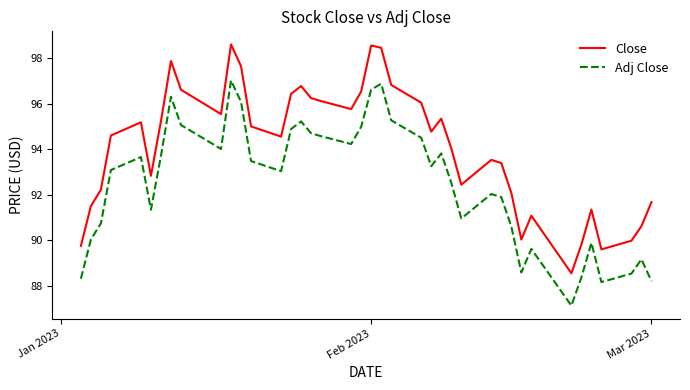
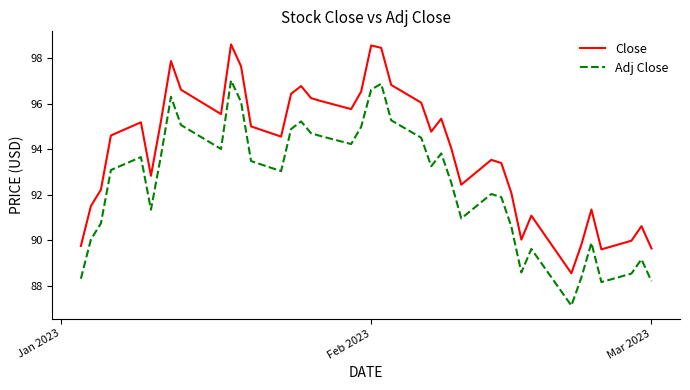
  {
    "Close": {
      "Feb 2023": 98.6,
-     "Mar 2023": 91.7
+     "Mar 2023": 89.6
    },
    "Adj Close": {
      "Feb 2023": 96.6,
      "Mar 2023": 88.2
    }
  }
